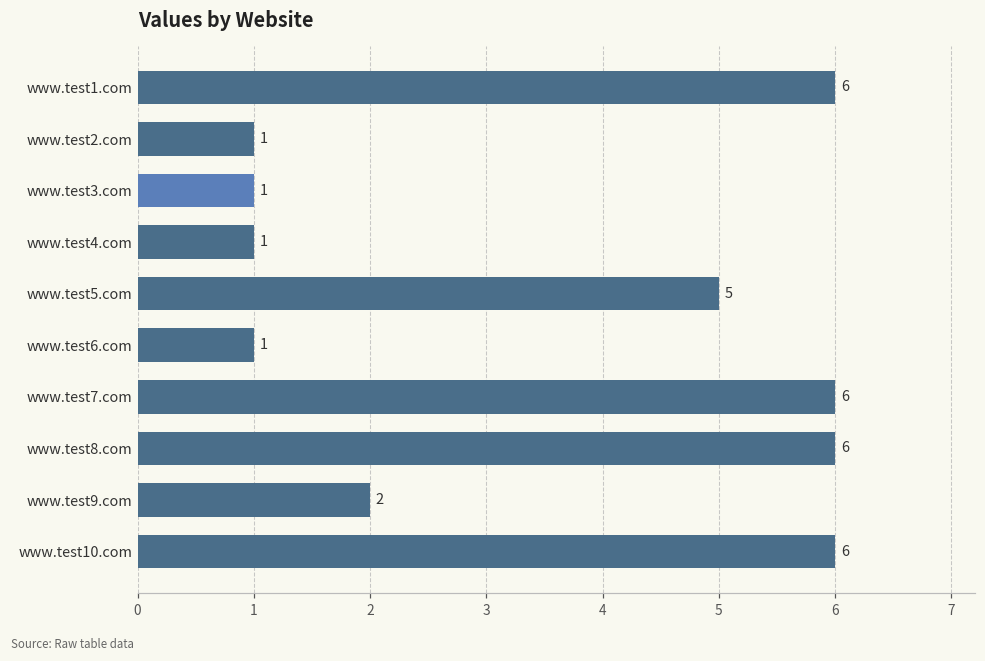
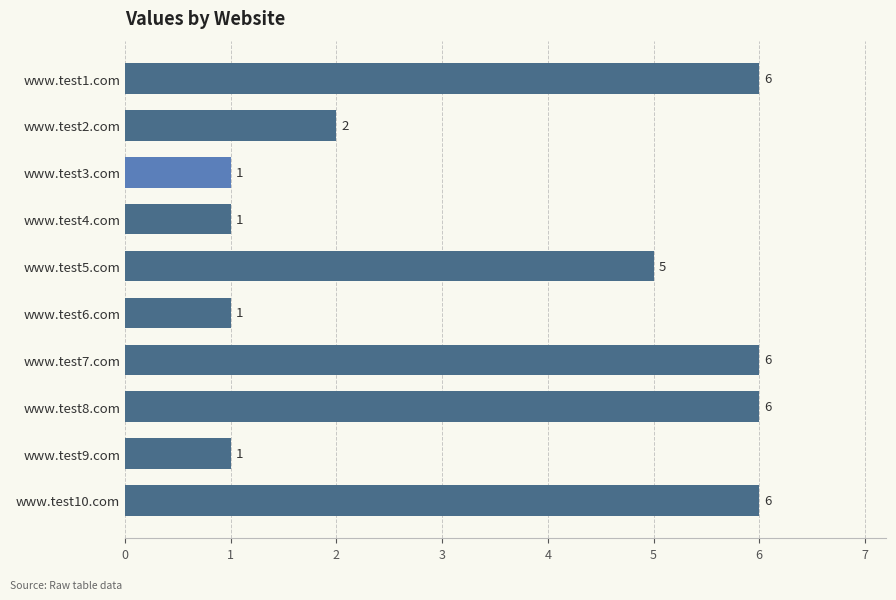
  {
    "www.test1.com": 6,
-   "www.test2.com": 1,
+   "www.test2.com": 2,
    "www.test3.com": 1,
    "www.test4.com": 1,
    "www.test5.com": 5,
    "www.test6.com": 1,
    "www.test7.com": 6,
    "www.test8.com": 6,
-   "www.test9.com": 2,
+   "www.test9.com": 1,
    "www.test10.com": 6
  }
